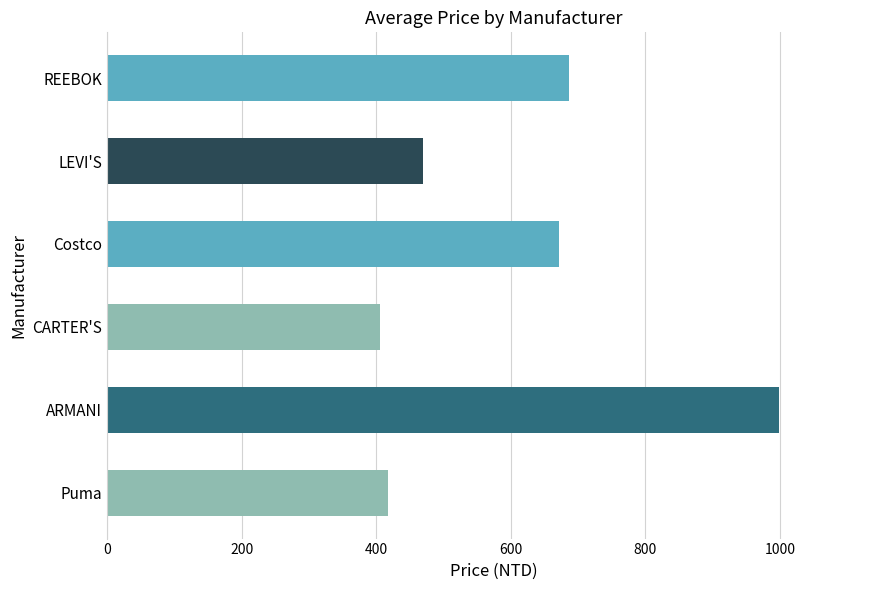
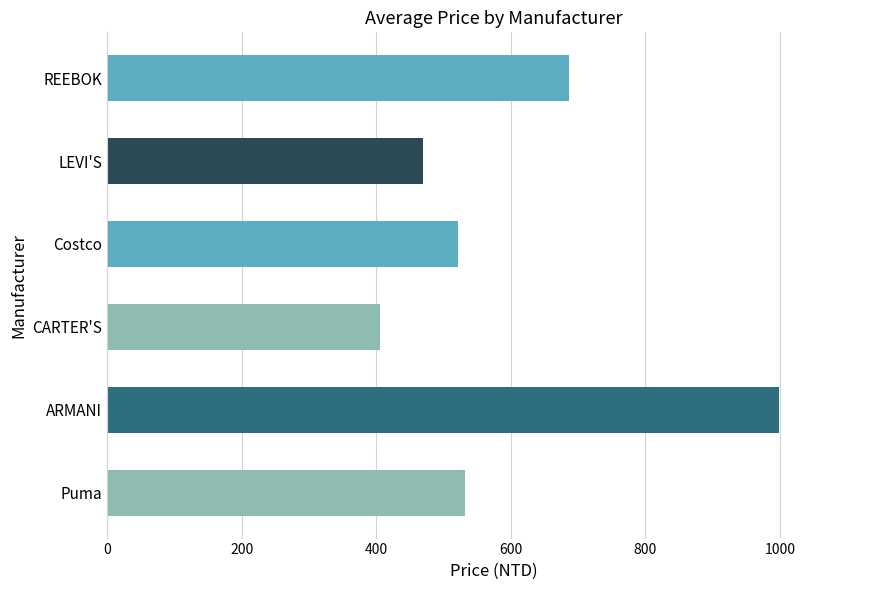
  {
    "REEBOK": 690,
    "LEVI'S": 470,
-   "Costco": 670,
+   "Costco": 520,
    "CARTER'S": 410,
    "ARMANI": 1000,
-   "Puma": 420
+   "Puma": 530
  }
